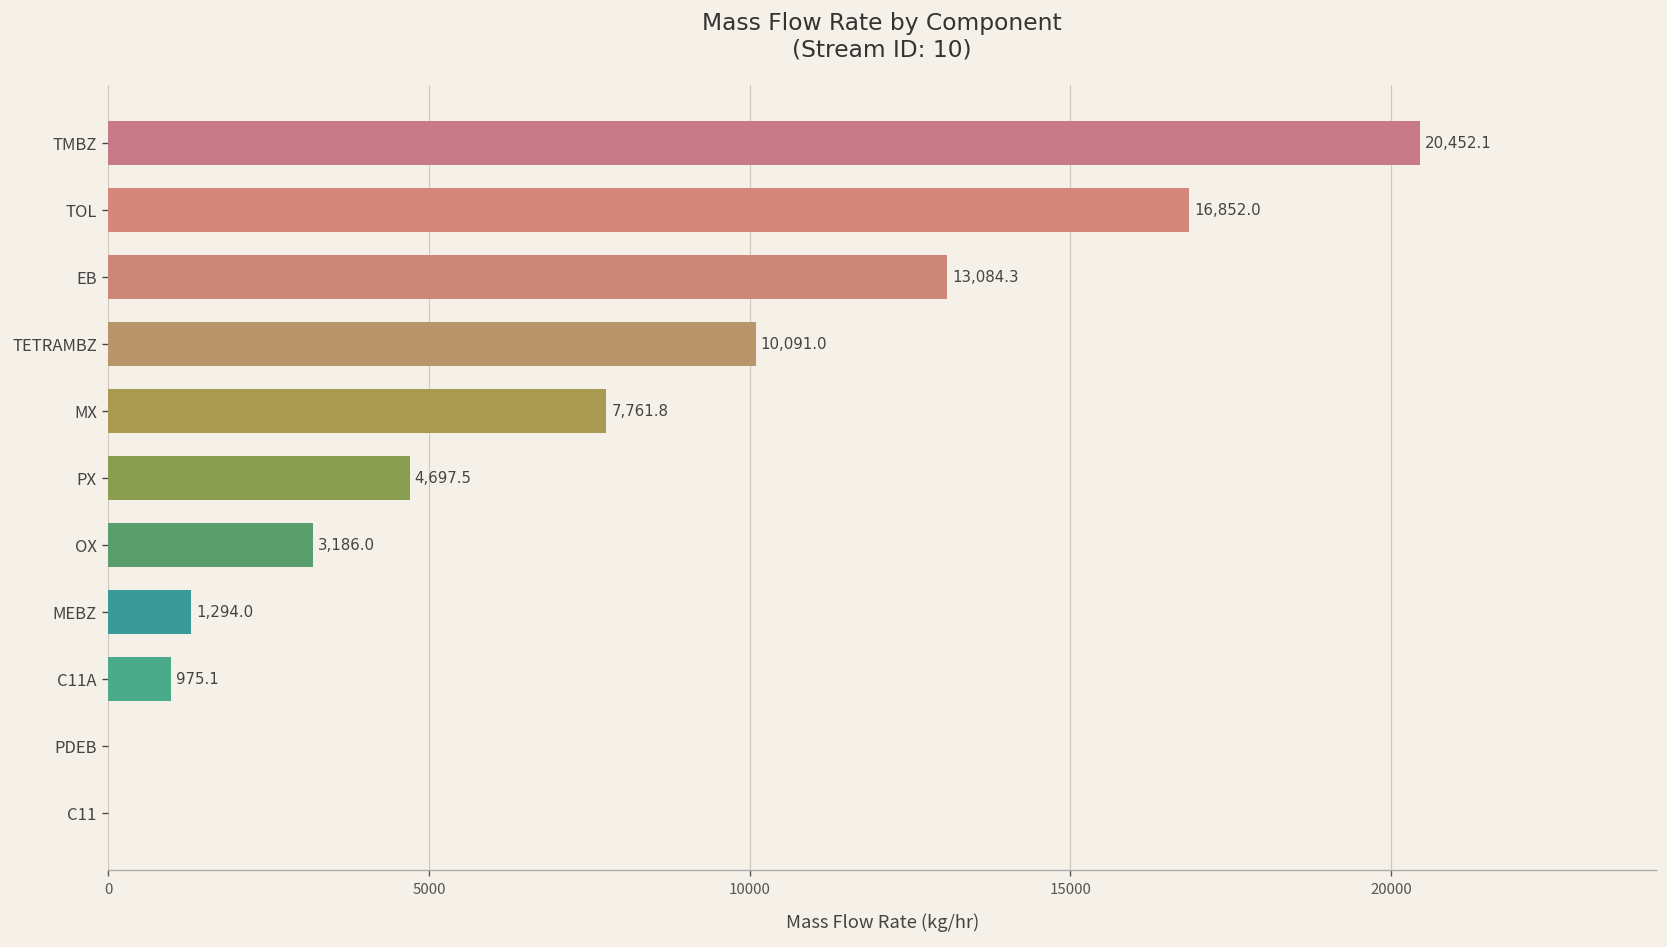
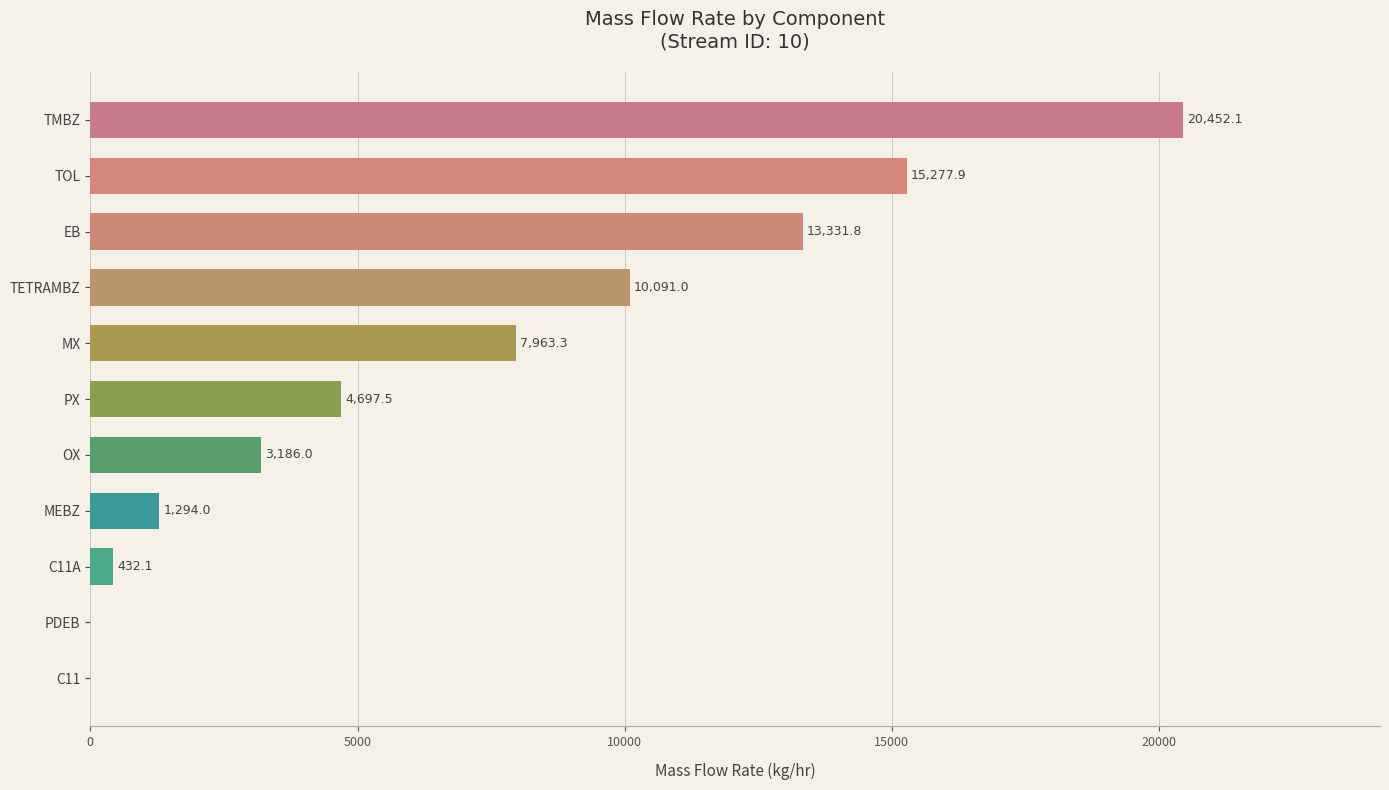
  {
    "TMBZ": "20,452.1",
-   "TOL": "16,852.0",
-   "EB": "13,084.3",
+   "TOL": "15,277.9",
+   "EB": "13,331.8",
    "TETRAMBZ": "10,091.0",
-   "MX": "7,761.8",
+   "MX": "7,963.3",
    "PX": "4,697.5",
    "OX": "3,186.0",
    "MEBZ": "1,294.0",
-   "C11A": "975.1"
+   "C11A": "432.1"
  }
